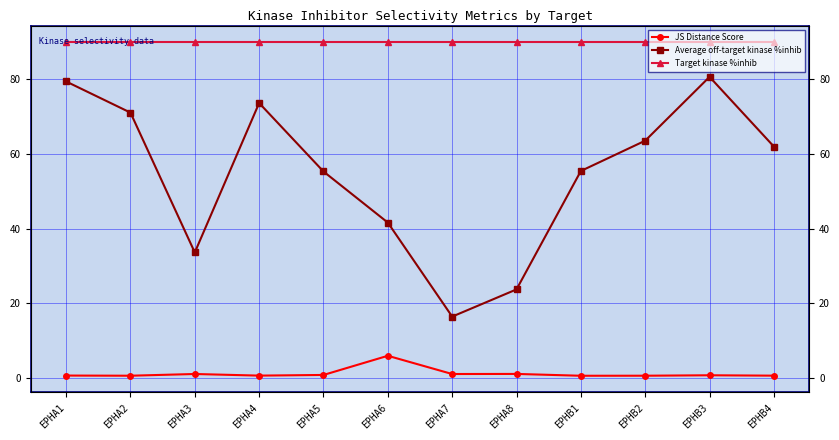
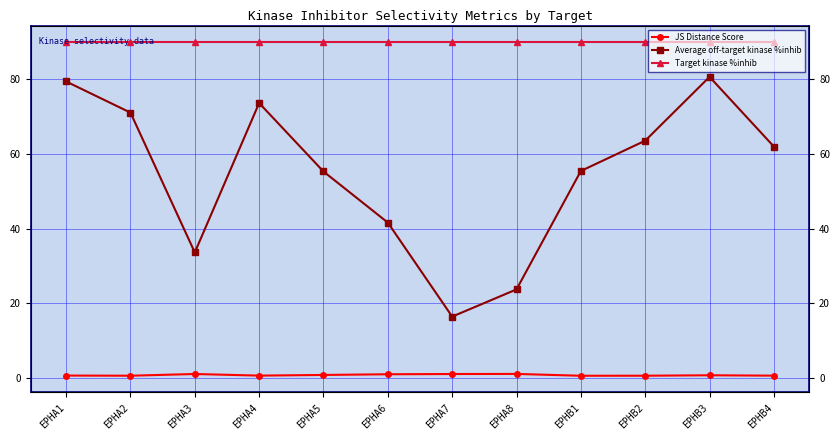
  {
    "JS Distance Score": {
      "EPHA1": 1,
      "EPHA2": 0,
      "EPHA3": 1,
      "EPHA4": 1,
      "EPHA5": 1,
-     "EPHA6": 6,
+     "EPHA6": 1,
      "EPHA7": 1,
      "EPHA8": 1,
      "EPHB1": 0,
      "EPHB2": 0,
      "EPHB3": 1,
      "EPHB4": 1
    },
    "Average off-target kinase %inhib": {
      "EPHA1": 79,
      "EPHA2": 71,
      "EPHA3": 34,
      "EPHA4": 74,
      "EPHA5": 55,
      "EPHA6": 42,
      "EPHA7": 16,
      "EPHA8": 24,
      "EPHB1": 55,
      "EPHB2": 64,
      "EPHB3": 81,
      "EPHB4": 62
    },
    "Target kinase %inhib": {
      "EPHA1": 90,
      "EPHA2": 90,
      "EPHA3": 90,
      "EPHA4": 90,
      "EPHA5": 90,
      "EPHA6": 90,
      "EPHA7": 90,
      "EPHA8": 90,
      "EPHB1": 90,
      "EPHB2": 90
    }
  }
